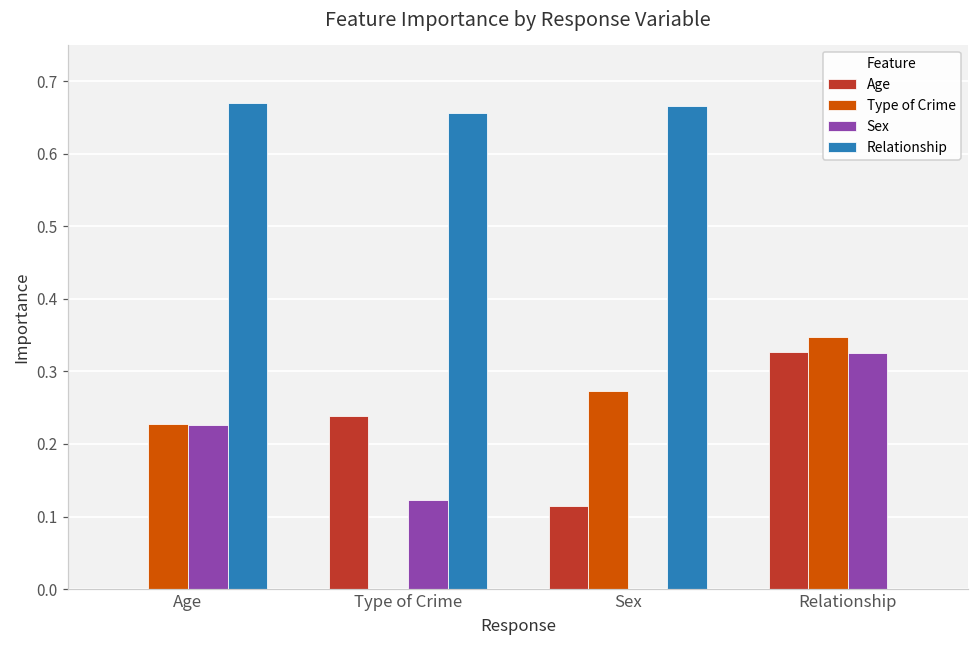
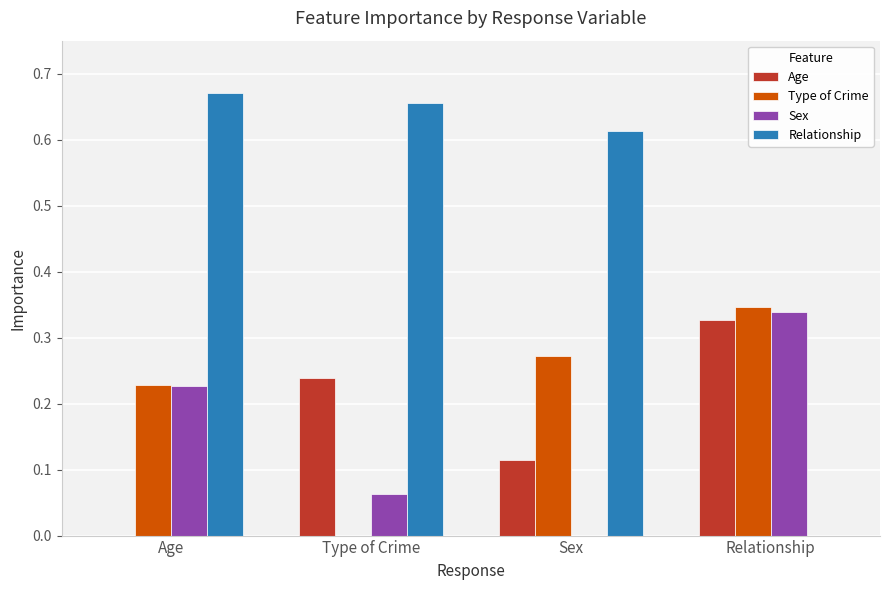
  {
    "Sex": {
      "Age": 0.23,
-     "Type of Crime": 0.12,
+     "Type of Crime": 0.06,
      "Sex": 0.00,
-     "Relationship": 0.33
+     "Relationship": 0.34
    },
    "Relationship": {
      "Age": 0.67,
      "Type of Crime": 0.66,
-     "Sex": 0.67,
+     "Sex": 0.61,
      "Relationship": 0.00
    }
  }
